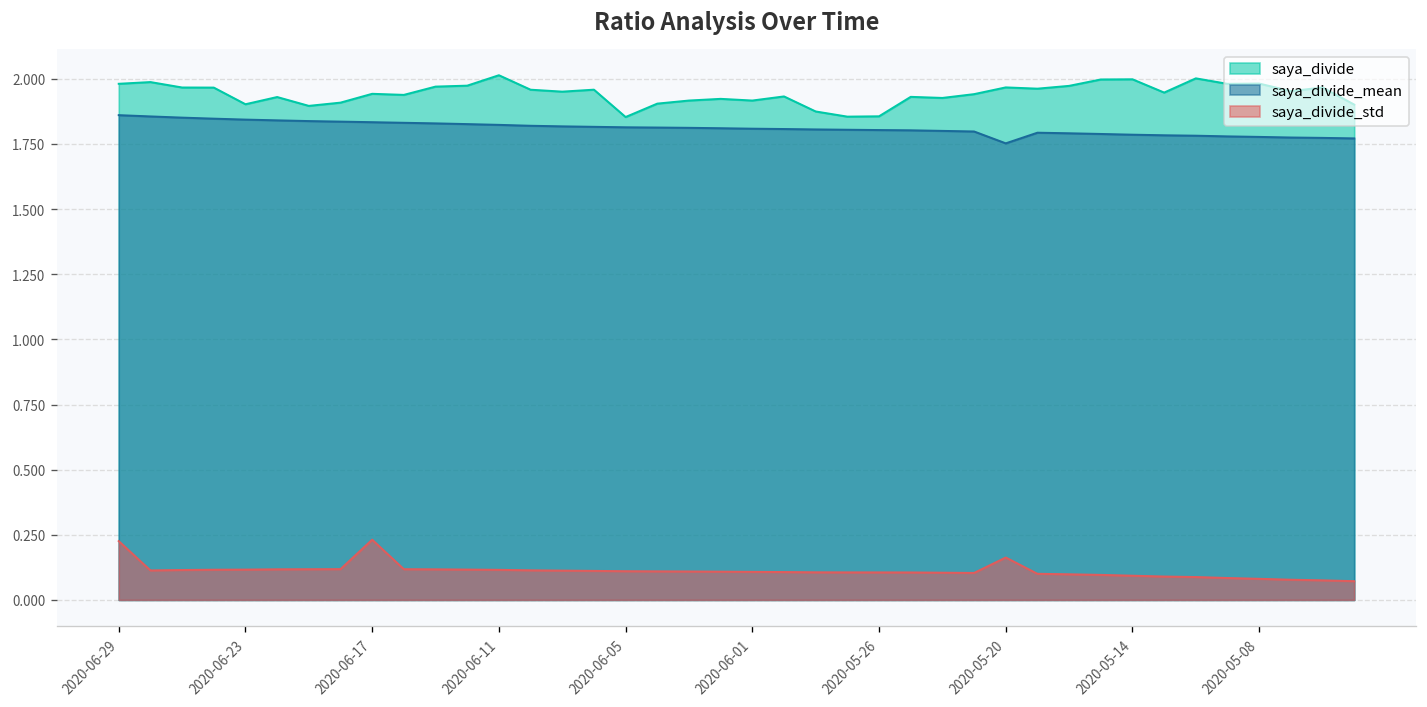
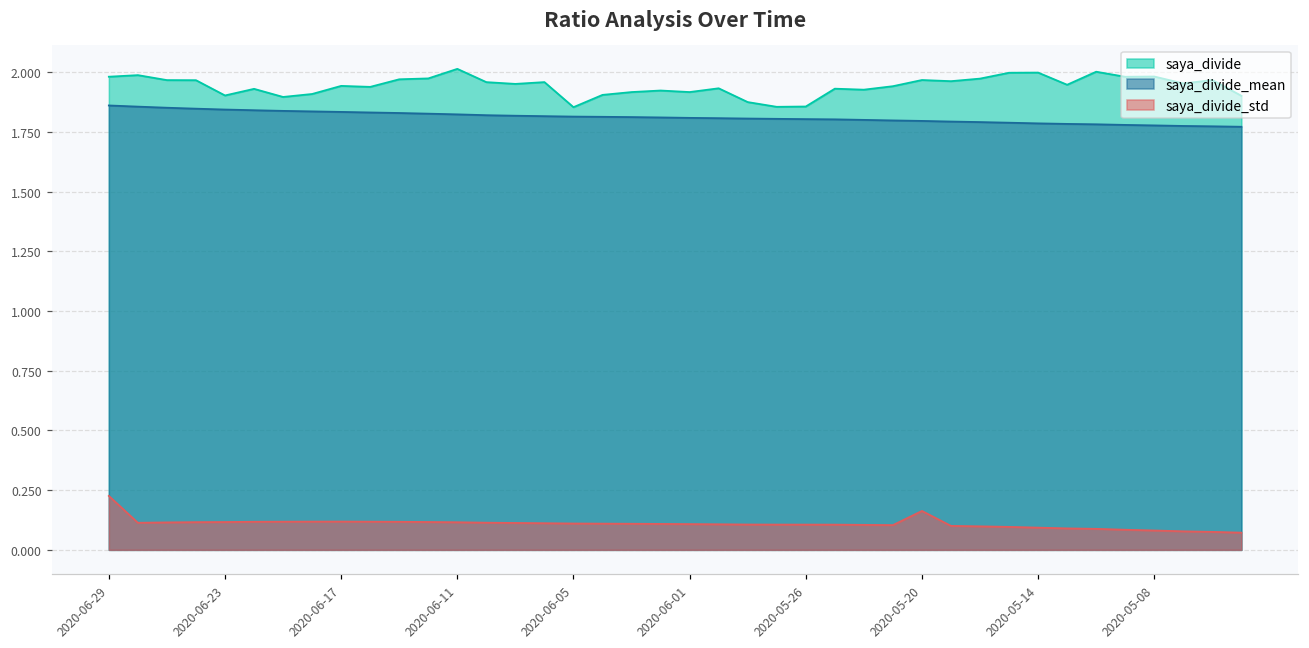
  {
    "saya_divide": {
      "2020-06-29": 1.98,
      "2020-06-23": 1.90,
      "2020-06-17": 1.94,
      "2020-06-11": 2.01,
      "2020-06-05": 1.85,
      "2020-06-01": 1.92,
      "2020-05-26": 1.86,
      "2020-05-20": 1.97,
      "2020-05-14": 2.00
    },
    "saya_divide_mean": {
      "2020-06-29": 1.86,
      "2020-06-23": 1.84,
      "2020-06-17": 1.83,
      "2020-06-11": 1.82,
      "2020-06-05": 1.81,
      "2020-06-01": 1.81,
      "2020-05-26": 1.80,
-     "2020-05-20": 1.75,
+     "2020-05-20": 1.80,
      "2020-05-14": 1.79,
      "2020-05-08": 1.78
    },
    "saya_divide_std": {
      "2020-06-29": 0.23,
      "2020-06-23": 0.12,
-     "2020-06-17": 0.23,
+     "2020-06-17": 0.12,
      "2020-06-11": 0.12,
      "2020-06-05": 0.11,
      "2020-06-01": 0.11,
      "2020-05-26": 0.11,
      "2020-05-20": 0.16,
      "2020-05-14": 0.09,
      "2020-05-08": 0.08
    }
  }
